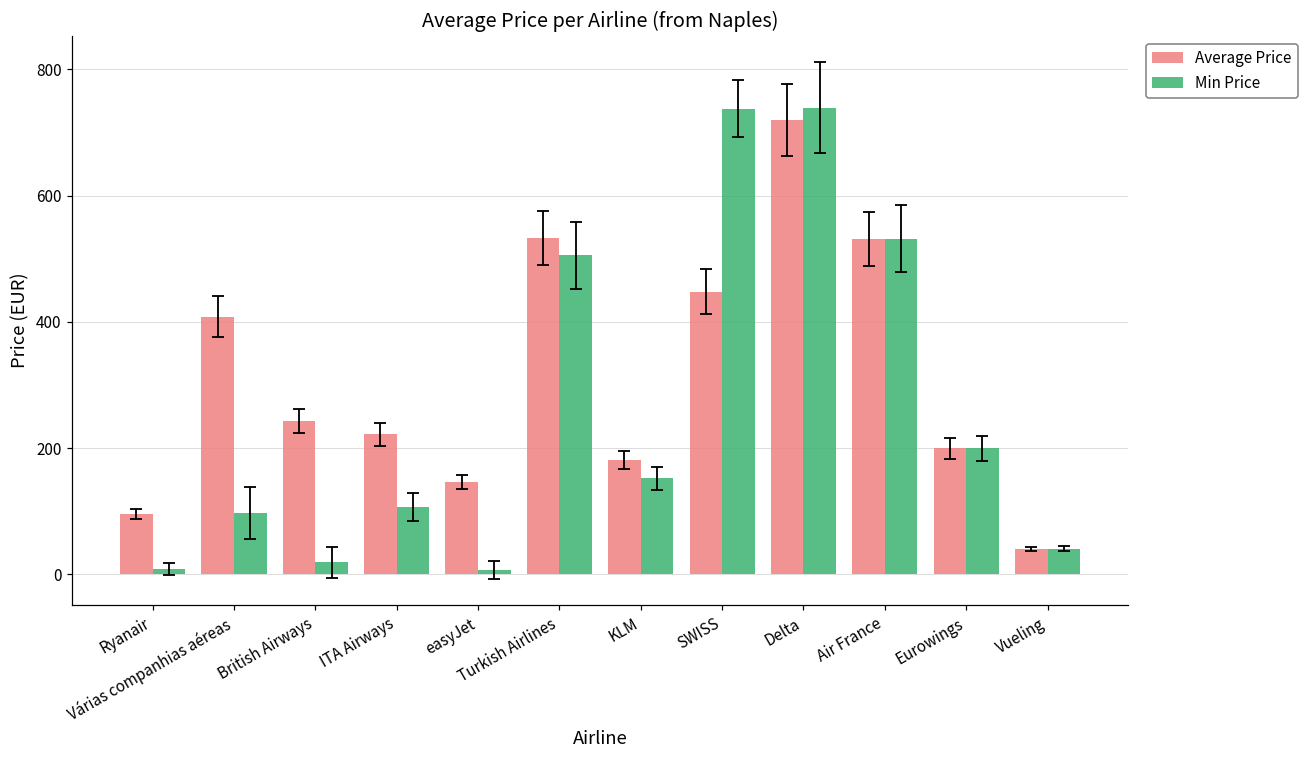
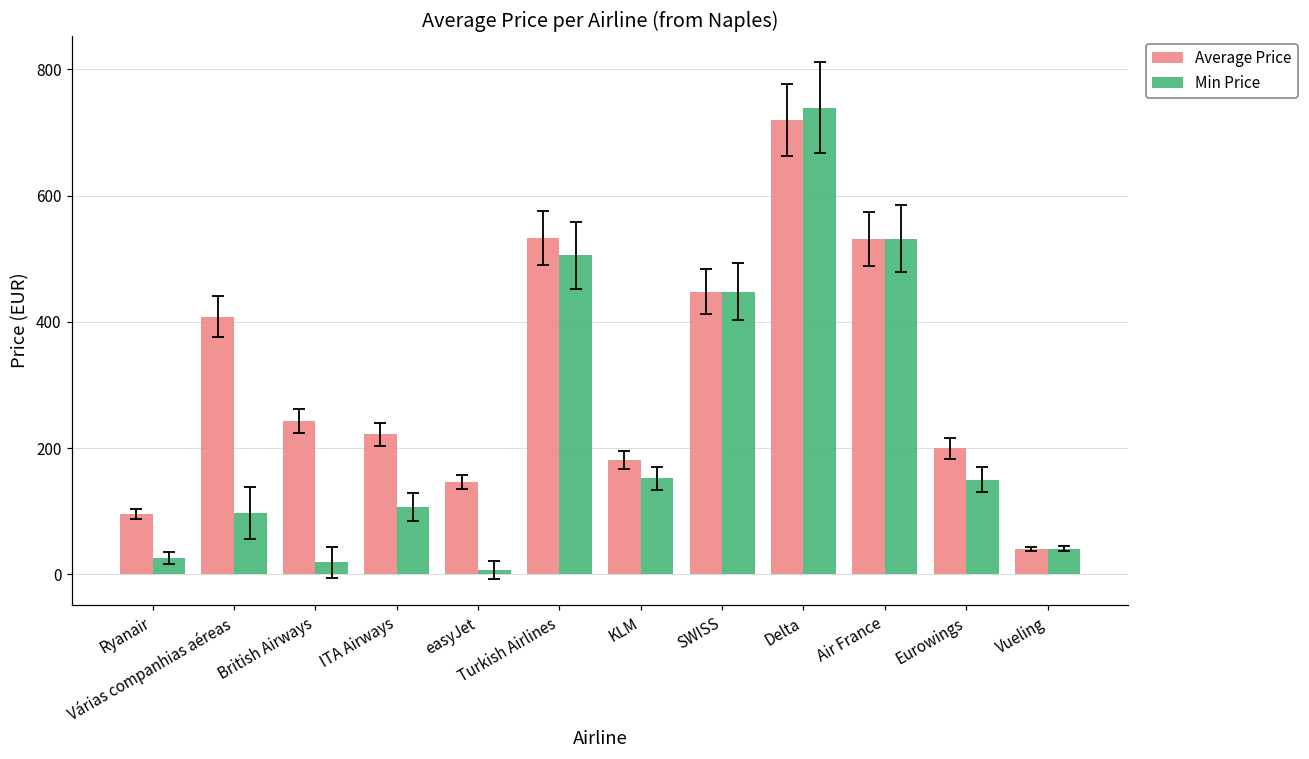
  {
    "Average Price": {
      "Ryanair": 100,
      "Várias companhias aéreas": 410,
      "British Airways": 240,
      "ITA Airways": 220,
      "easyJet": 150,
      "Turkish Airlines": 530,
      "KLM": 180,
      "SWISS": 450,
      "Delta": 720,
      "Air France": 530,
      "Eurowings": 200,
      "Vueling": 40
    },
    "Min Price": {
-     "Ryanair": 10,
+     "Ryanair": 30,
      "Várias companhias aéreas": 100,
      "British Airways": 20,
      "ITA Airways": 110,
      "easyJet": 10,
      "Turkish Airlines": 510,
      "KLM": 150,
-     "SWISS": 740,
+     "SWISS": 450,
      "Delta": 740,
      "Air France": 530,
-     "Eurowings": 200,
+     "Eurowings": 150,
      "Vueling": 40
    }
  }
